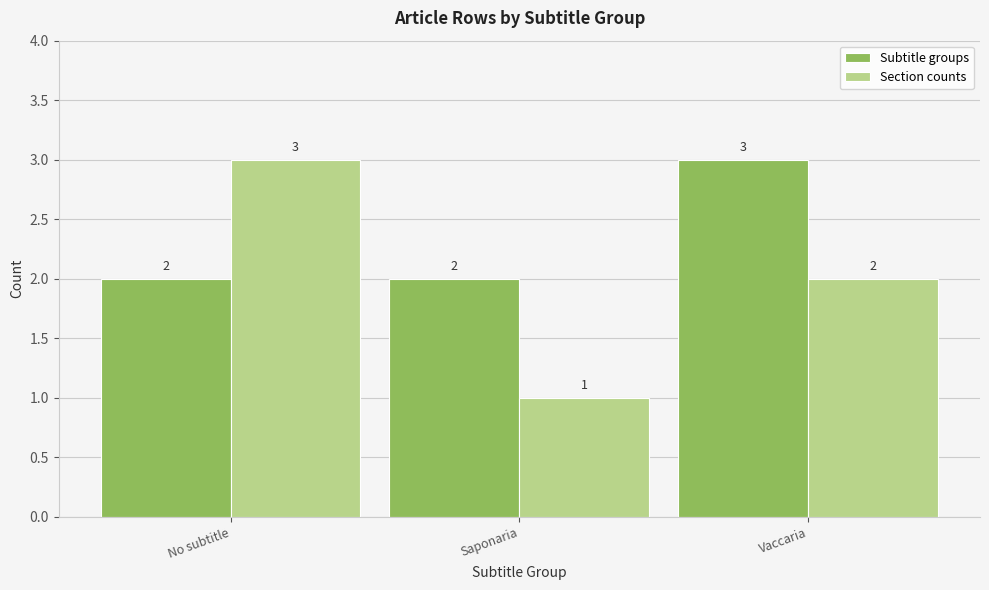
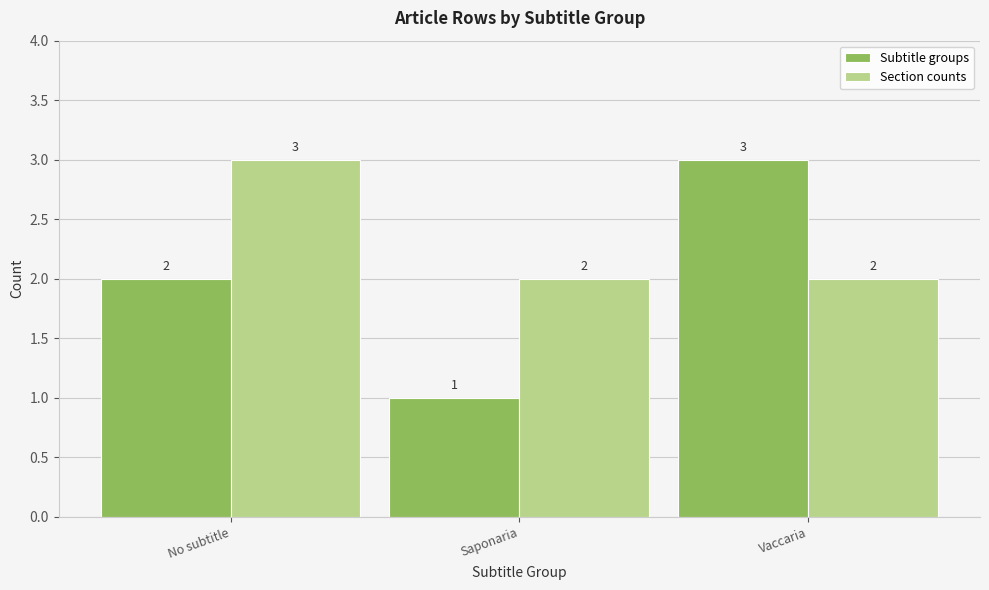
  {
    "Subtitle groups": {
      "No subtitle": 2,
-     "Saponaria": 2,
+     "Saponaria": 1,
      "Vaccaria": 3
    },
    "Section counts": {
      "No subtitle": 3,
-     "Saponaria": 1,
+     "Saponaria": 2,
      "Vaccaria": 2
    }
  }
